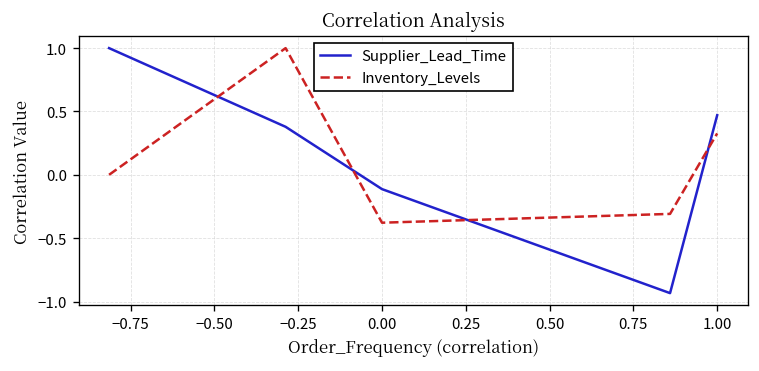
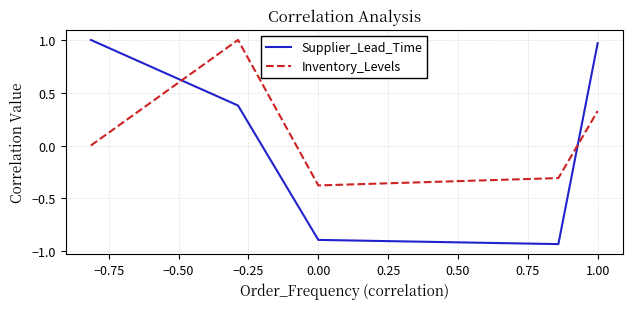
  {
    "Supplier_Lead_Time": {
-     "0.00": -0.11,
-     "1.00": 0.47
+     "0.00": -0.89,
+     "1.00": 0.97
    },
    "Inventory_Levels": {
      "0.00": -0.38,
      "1.00": 0.33
    }
  }
